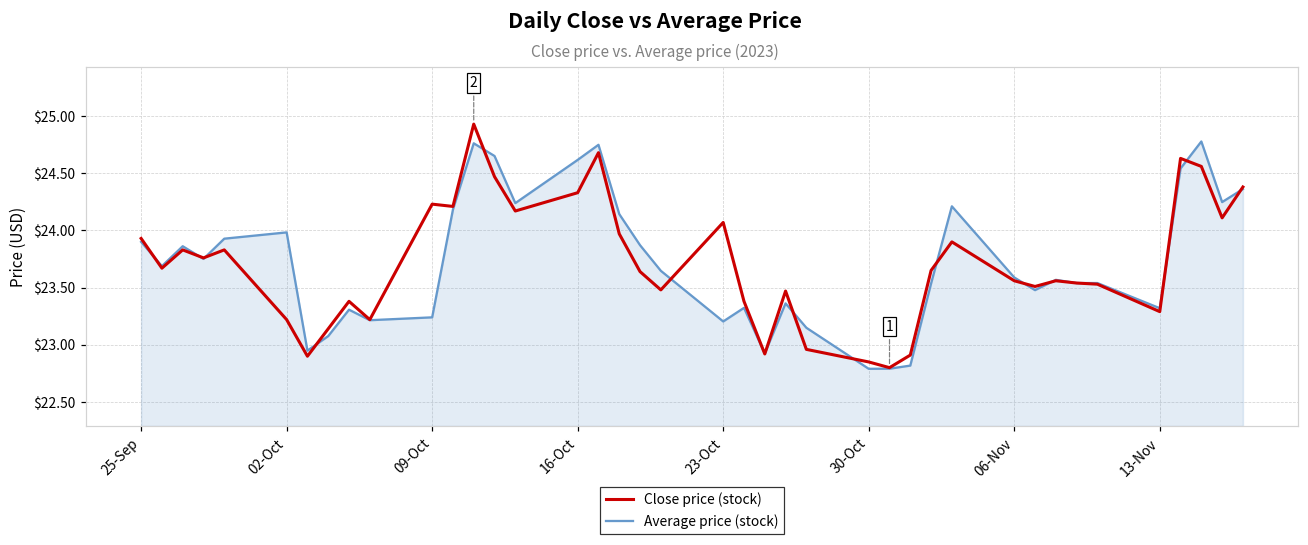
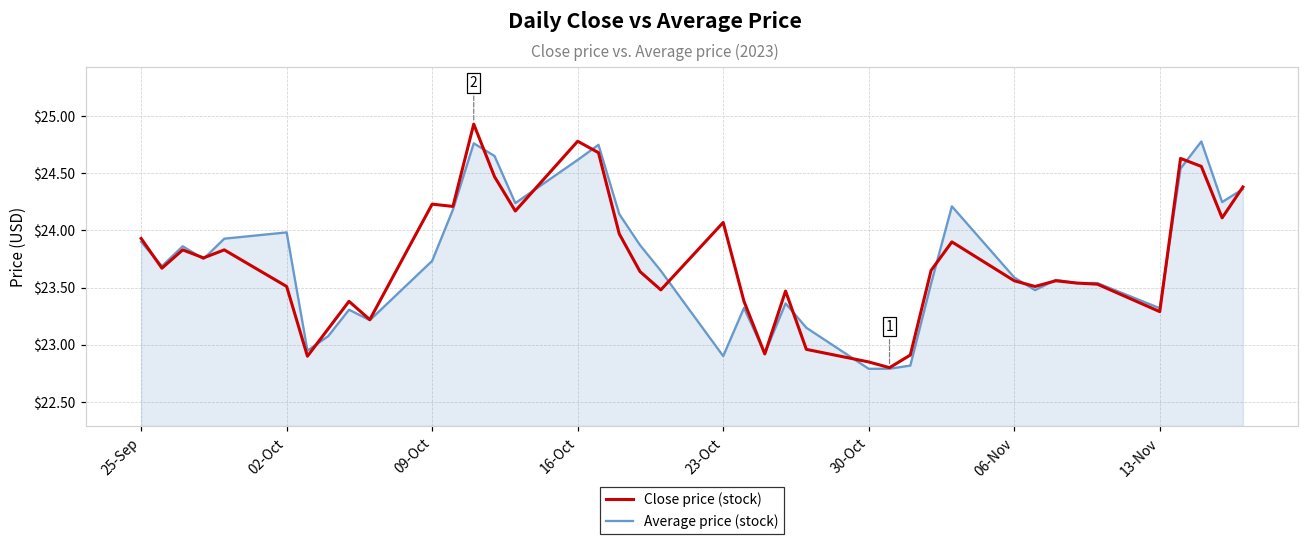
  {
    "Close price (stock)": {
      "25-Sep": "$23.93",
-     "02-Oct": "$23.22",
+     "02-Oct": "$23.51",
      "09-Oct": "$24.23",
-     "16-Oct": "$24.33",
+     "16-Oct": "$24.78",
      "23-Oct": "$24.07",
      "30-Oct": "$22.85",
      "06-Nov": "$23.56",
      "13-Nov": "$23.29"
    },
    "Average price (stock)": {
      "25-Sep": "$23.90",
      "02-Oct": "$23.98",
-     "09-Oct": "$23.24",
+     "09-Oct": "$23.73",
      "16-Oct": "$24.62",
-     "23-Oct": "$23.20",
+     "23-Oct": "$22.90",
      "30-Oct": "$22.79",
      "06-Nov": "$23.59",
      "13-Nov": "$23.32"
    }
  }
